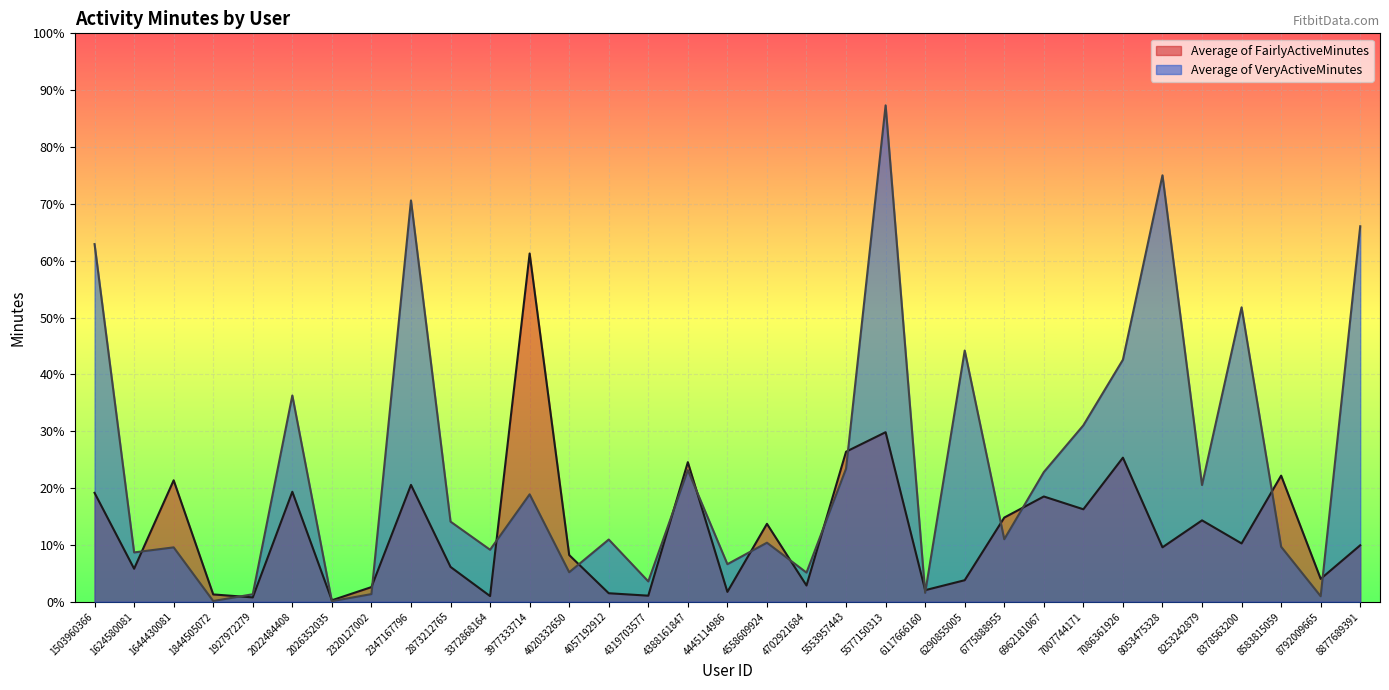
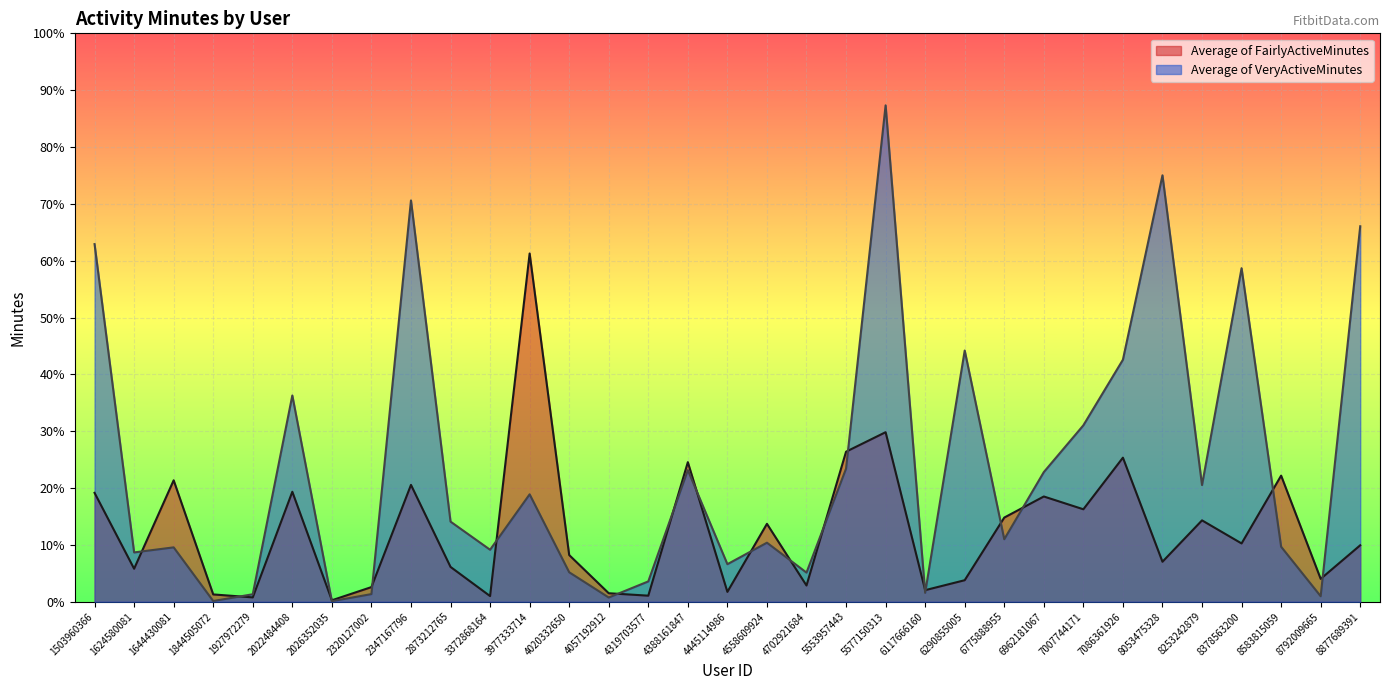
  {
    "Average of FairlyActiveMinutes": {
      "1503960366": "19%",
      "1624580081": "6%",
      "1644430081": "21%",
      "1844505072": "1%",
      "1927972279": "1%",
      "2022484408": "19%",
      "2320127002": "3%",
      "2347167796": "21%",
      "2873212765": "6%",
      "3372868164": "1%",
      "3977333714": "61%",
      "4020332650": "8%",
      "4057192912": "2%",
      "4319703577": "1%",
      "4388161847": "25%",
      "4445114986": "2%",
      "4558609924": "14%",
      "4702921684": "3%",
      "5553957443": "26%",
      "5577150313": "30%",
      "6117666160": "2%",
      "6290855005": "4%",
      "6775888955": "15%",
      "6962181067": "19%",
      "7007744171": "16%",
      "7086361926": "25%",
-     "8053475328": "10%",
+     "8053475328": "7%",
      "8253242879": "14%",
      "8378563200": "10%",
      "8583815059": "22%",
      "8792009665": "4%",
      "8877689391": "10%"
    },
    "Average of VeryActiveMinutes": {
      "1503960366": "63%",
      "1624580081": "9%",
      "1644430081": "10%",
      "1844505072": "0%",
      "1927972279": "1%",
      "2022484408": "36%",
      "2320127002": "1%",
      "2347167796": "71%",
      "2873212765": "14%",
      "3372868164": "9%",
      "3977333714": "19%",
      "4020332650": "5%",
-     "4057192912": "11%",
+     "4057192912": "1%",
      "4319703577": "4%",
      "4388161847": "23%",
      "4445114986": "7%",
      "4558609924": "10%",
      "4702921684": "5%",
      "5553957443": "23%",
      "5577150313": "87%",
      "6117666160": "2%",
      "6290855005": "44%",
      "6775888955": "11%",
      "6962181067": "23%",
      "7007744171": "31%",
      "7086361926": "43%",
      "8053475328": "75%",
      "8253242879": "21%",
-     "8378563200": "52%",
+     "8378563200": "59%",
      "8583815059": "10%",
      "8792009665": "1%",
      "8877689391": "66%"
    }
  }
